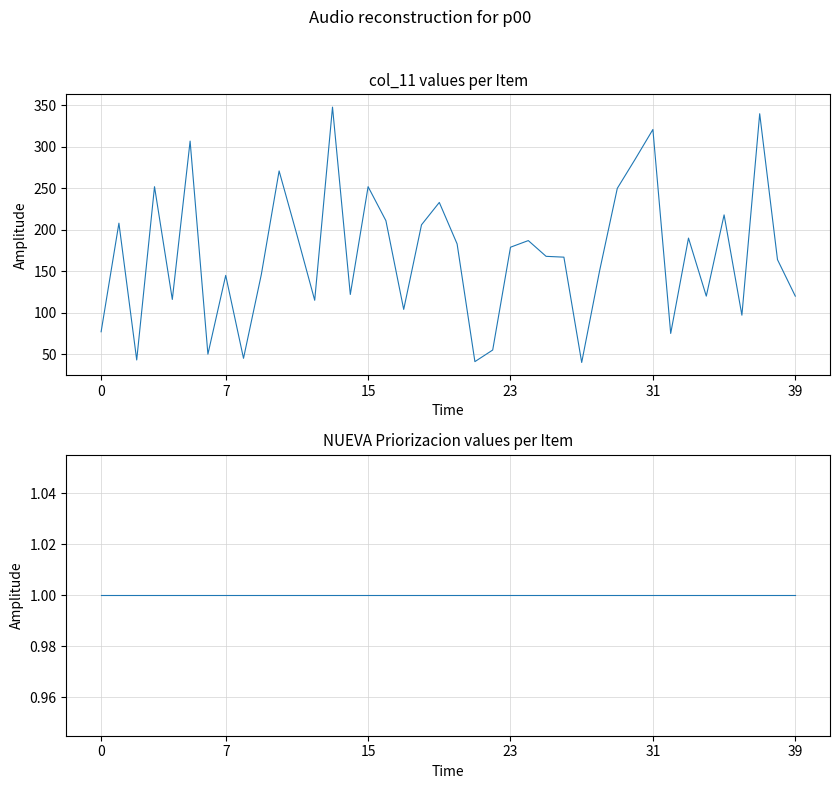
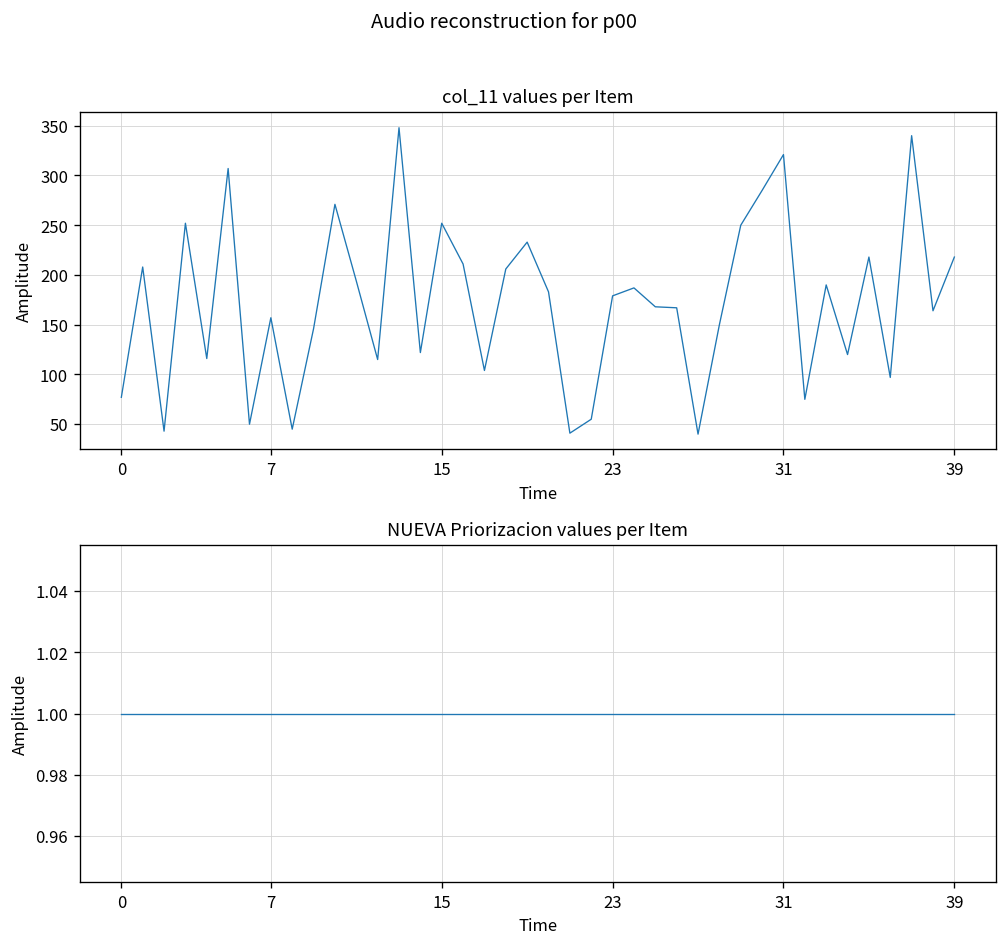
  {
    "col_11 values per Item": {
      "0": 80,
-     "7": 150,
+     "7": 160,
      "15": 250,
      "23": 180,
      "31": 320,
-     "39": 120
+     "39": 220
    },
    "NUEVA Priorizacion values per Item": {
      "0": 1.000,
      "7": 1.000,
      "15": 1.000,
      "23": 1.000,
      "31": 1.000,
      "39": 1.000
    }
  }
